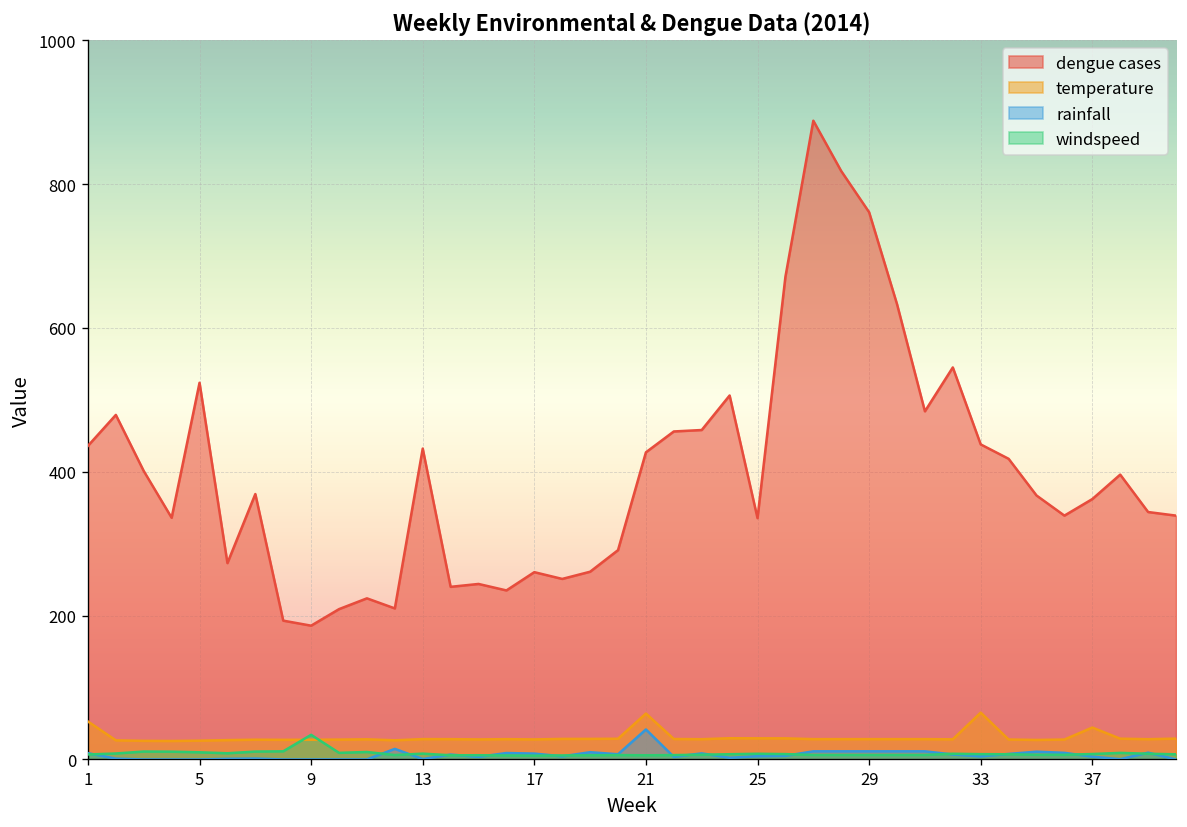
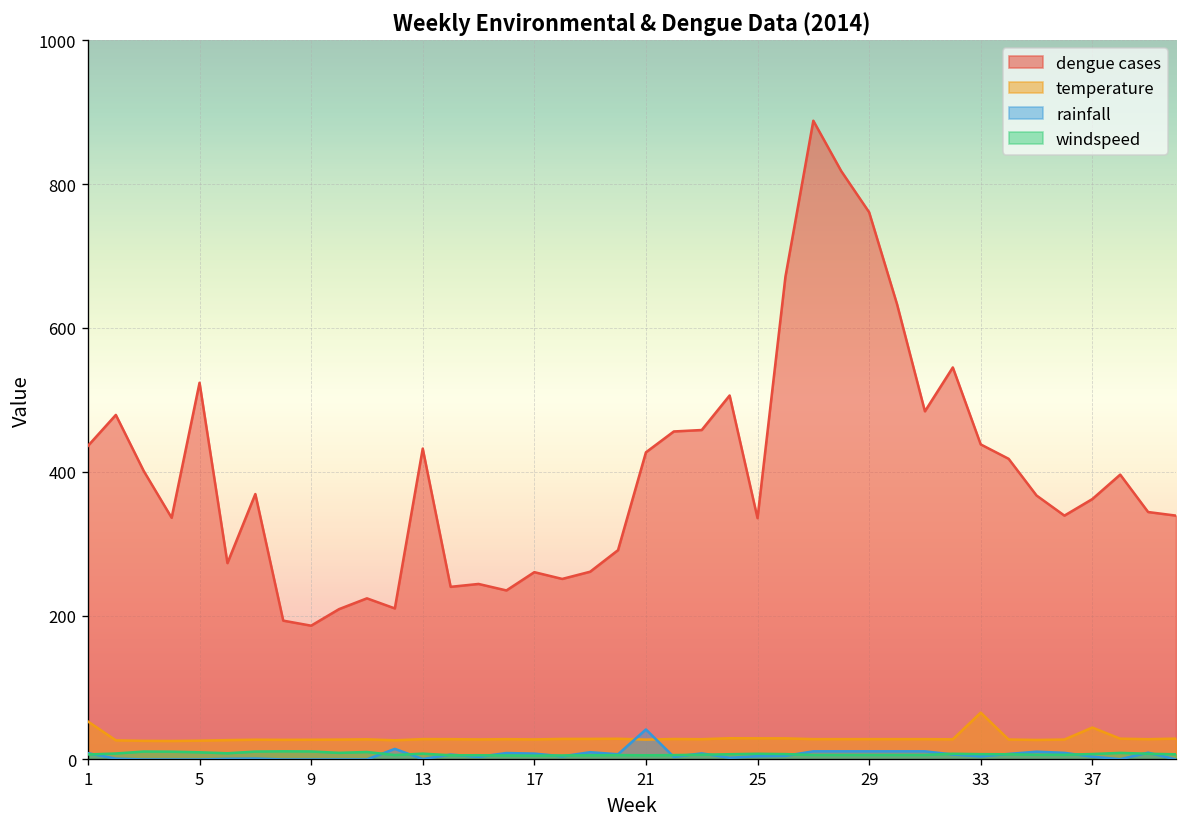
  {
    "dengue cases": {
      "1": 440,
      "5": 520,
      "9": 190,
      "13": 430,
      "17": 260,
      "21": 430,
      "25": 340,
      "29": 760,
      "33": 440,
      "37": 360
    },
    "temperature": {
      "1": 50,
      "5": 30,
      "9": 30,
      "13": 30,
      "17": 30,
-     "21": 60,
+     "21": 30,
      "25": 30,
      "29": 30,
      "33": 70,
      "37": 40
    },
    "rainfall": {
      "5": 0,
      "9": 0,
      "13": 0,
      "21": 40,
      "29": 10
    },
    "windspeed": {
      "5": 10,
-     "9": 30,
+     "9": 10,
      "13": 10,
      "21": 10,
      "29": 10
    }
  }
